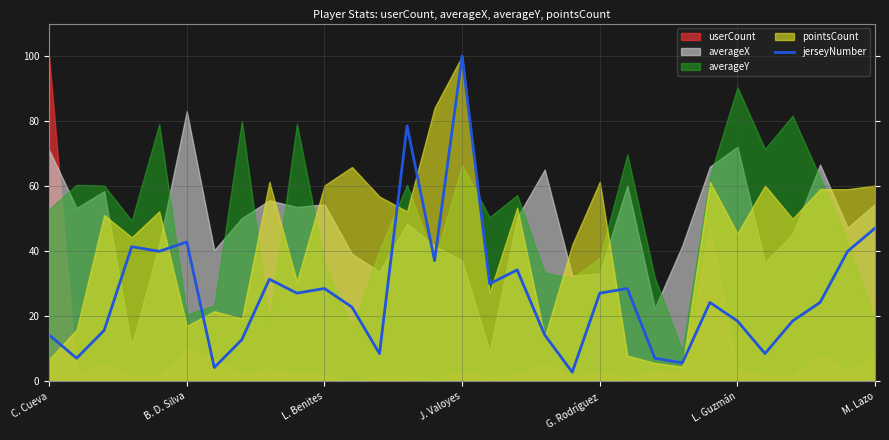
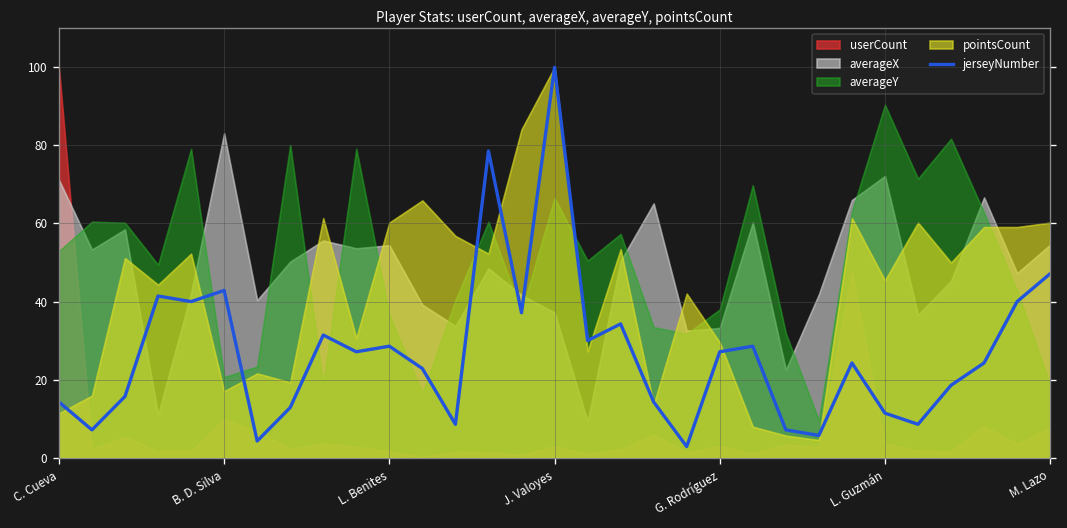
  {
    "jerseyNumber": {
      "C. Cueva": 14,
      "B. D. Silva": 43,
      "L. Benites": 29,
      "G. Rodríguez": 27,
-     "L. Guzmán": 19,
+     "L. Guzmán": 11,
      "M. Lazo": 47
    },
    "userCount": {
      "C. Cueva": 100,
      "B. D. Silva": 10,
      "L. Benites": 2,
      "J. Valoyes": 3,
      "G. Rodríguez": 3,
      "L. Guzmán": 4,
      "M. Lazo": 8
    },
    "averageX": {
      "C. Cueva": 71,
      "B. D. Silva": 83,
      "L. Benites": 54,
      "J. Valoyes": 37,
      "G. Rodríguez": 33,
      "L. Guzmán": 72,
      "M. Lazo": 55
    },
    "averageY": {
      "C. Cueva": 53,
      "B. D. Silva": 21,
      "L. Benites": 37,
      "J. Valoyes": 67,
      "G. Rodríguez": 38,
      "L. Guzmán": 90,
      "M. Lazo": 19
    },
    "pointsCount": {
-     "C. Cueva": 7,
+     "C. Cueva": 11,
      "B. D. Silva": 17,
      "L. Benites": 60,
-     "G. Rodríguez": 61,
+     "G. Rodríguez": 30,
      "L. Guzmán": 45,
      "M. Lazo": 60
    }
  }
